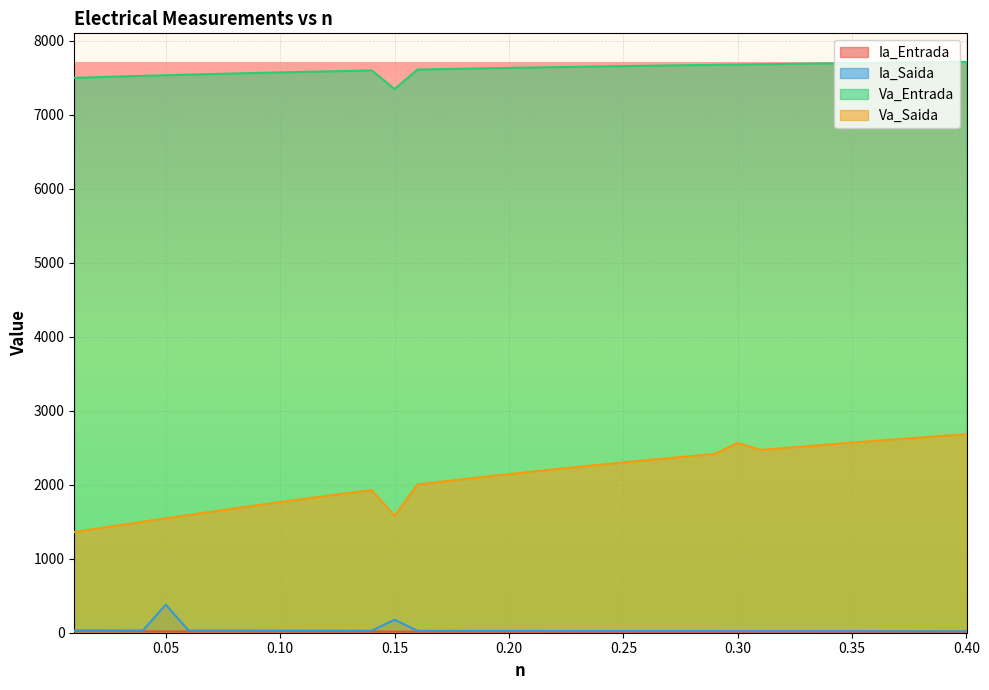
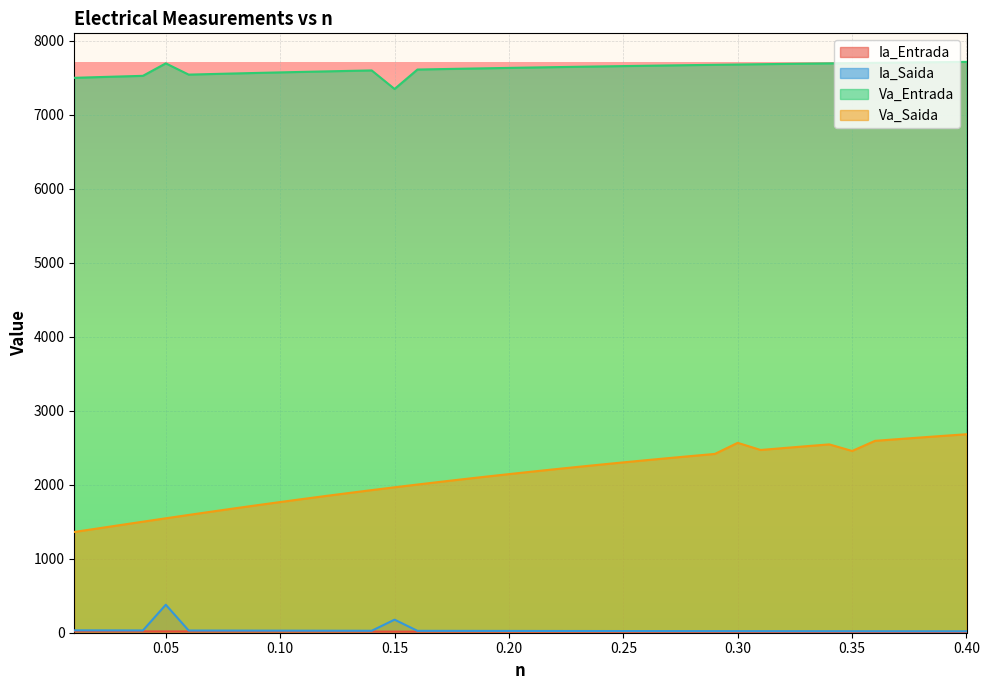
  {
    "Ia_Entrada": {
      "0.05": 0,
      "0.15": 0
    },
    "Ia_Saida": {
      "0.05": 400,
      "0.15": 200
    },
    "Va_Entrada": {
-     "0.05": 7500,
+     "0.05": 7700,
      "0.10": 7600,
      "0.15": 7300,
      "0.20": 7600,
      "0.25": 7700,
      "0.30": 7700,
      "0.40": 7700
    },
    "Va_Saida": {
      "0.05": 1500,
      "0.10": 1800,
-     "0.15": 1600,
+     "0.15": 2000,
      "0.20": 2100,
      "0.25": 2300,
      "0.30": 2600,
-     "0.35": 2600,
+     "0.35": 2500,
      "0.40": 2700
    }
  }
